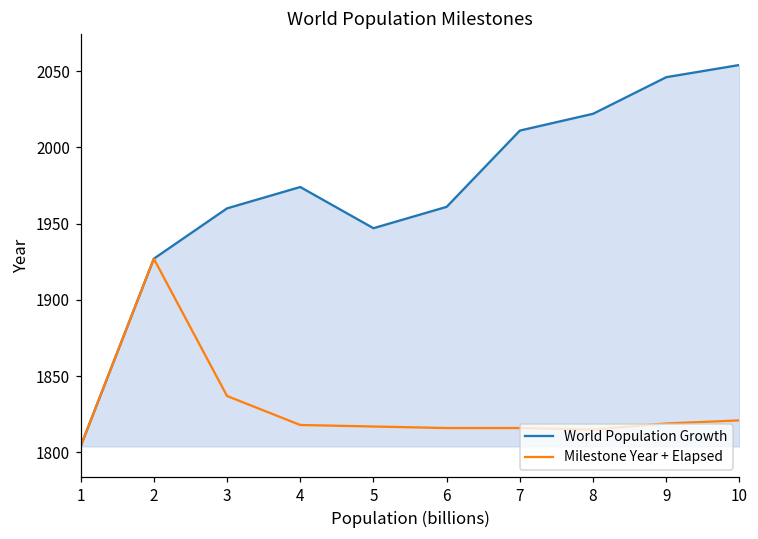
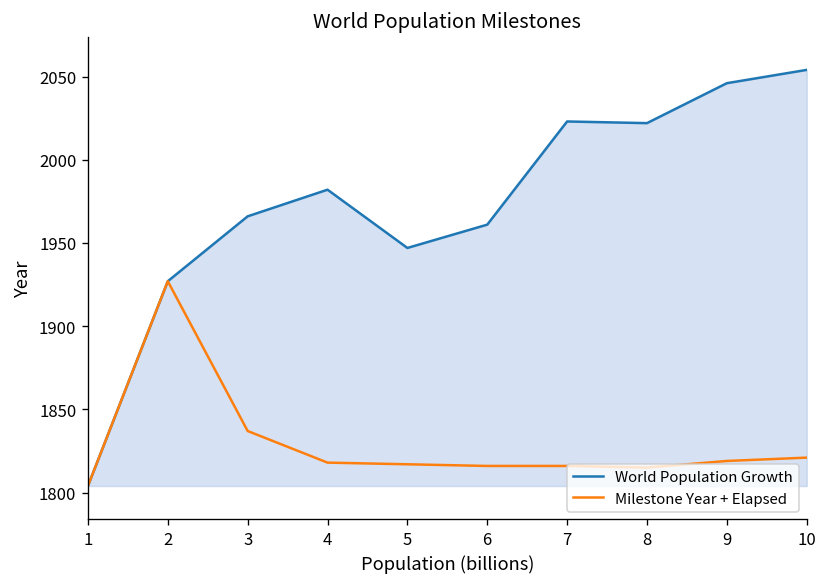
  {
    "World Population Growth": {
-     "3": 1960,
-     "4": 1974,
+     "3": 1966,
+     "4": 1982,
      "5": 1947,
      "6": 1961,
-     "7": 2011,
+     "7": 2023,
      "8": 2022,
      "9": 2046,
      "10": 2054
    },
    "Milestone Year + Elapsed": {
      "3": 1837,
      "4": 1818,
      "5": 1817,
      "6": 1816,
      "7": 1816,
      "10": 1821
    }
  }
